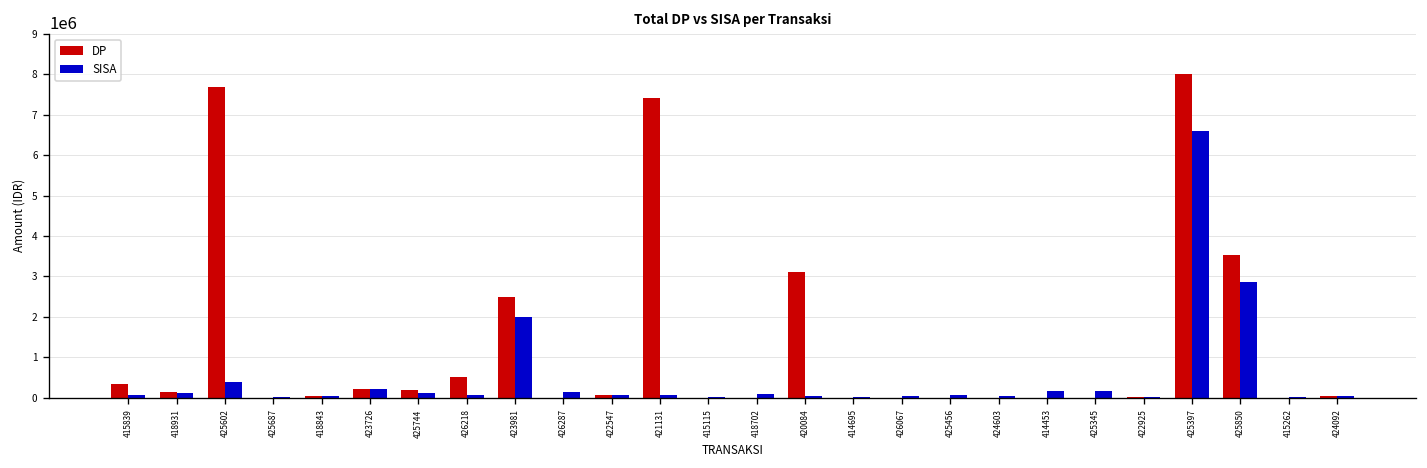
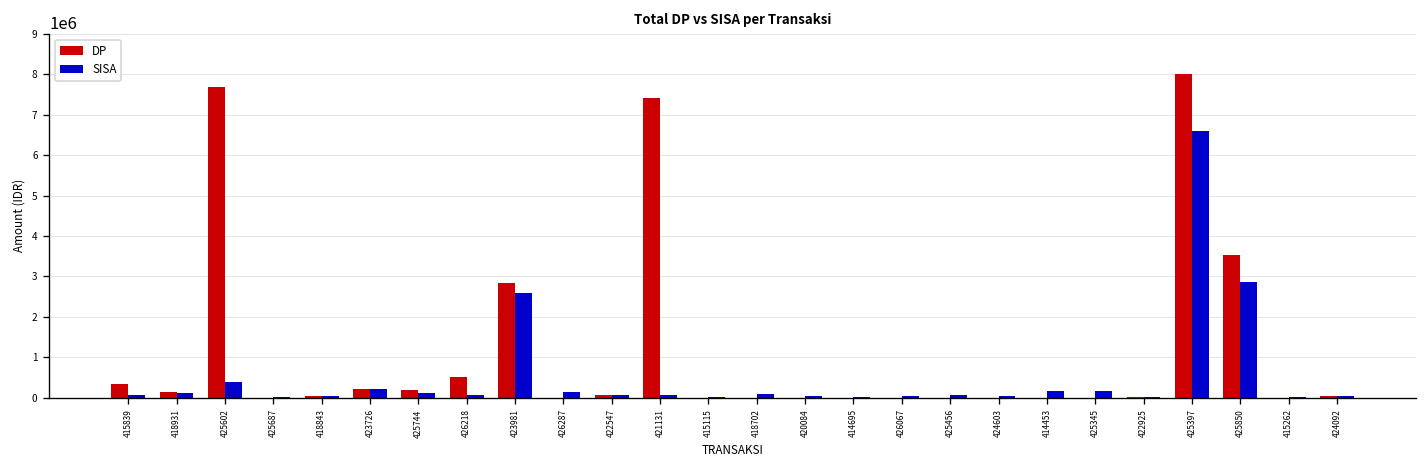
  {
    "DP": {
      "415839": 300000,
      "418931": 100000,
      "425602": 7700000,
      "425687": 0,
      "423726": 200000,
      "425744": 200000,
      "426218": 500000,
-     "423981": 2500000,
+     "423981": 2800000,
      "426287": 0,
      "422547": 100000,
      "421131": 7400000,
      "415115": 0,
      "418702": 0,
-     "420084": 3100000,
+     "420084": 0,
      "414695": 0,
      "426067": 0,
      "425456": 0,
      "424603": 0,
      "414453": 0,
      "425345": 0,
      "425397": 8000000,
      "425850": 3500000,
      "415262": 0
    },
    "SISA": {
      "418931": 100000,
      "425602": 400000,
      "423726": 200000,
      "425744": 100000,
-     "423981": 2000000,
+     "423981": 2600000,
      "426287": 100000,
      "418702": 100000,
      "414453": 200000,
      "425345": 200000,
      "425397": 6600000,
      "425850": 2800000
    }
  }
